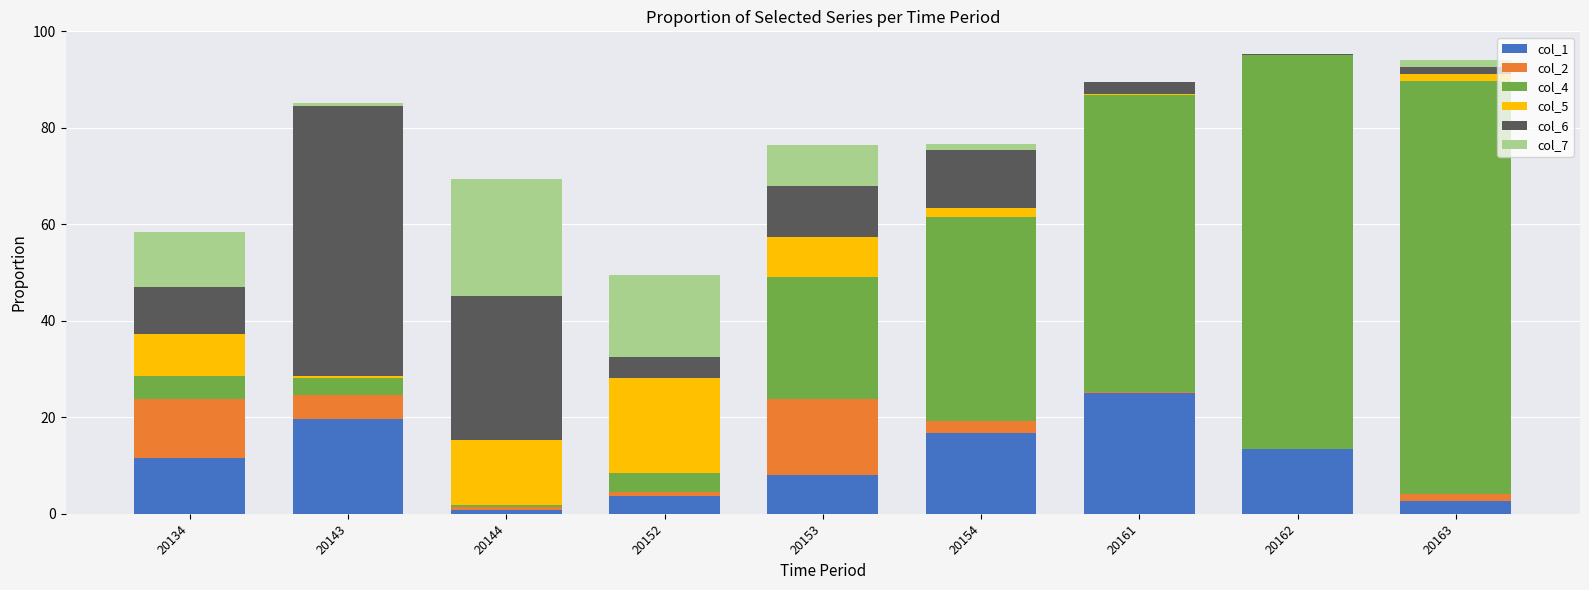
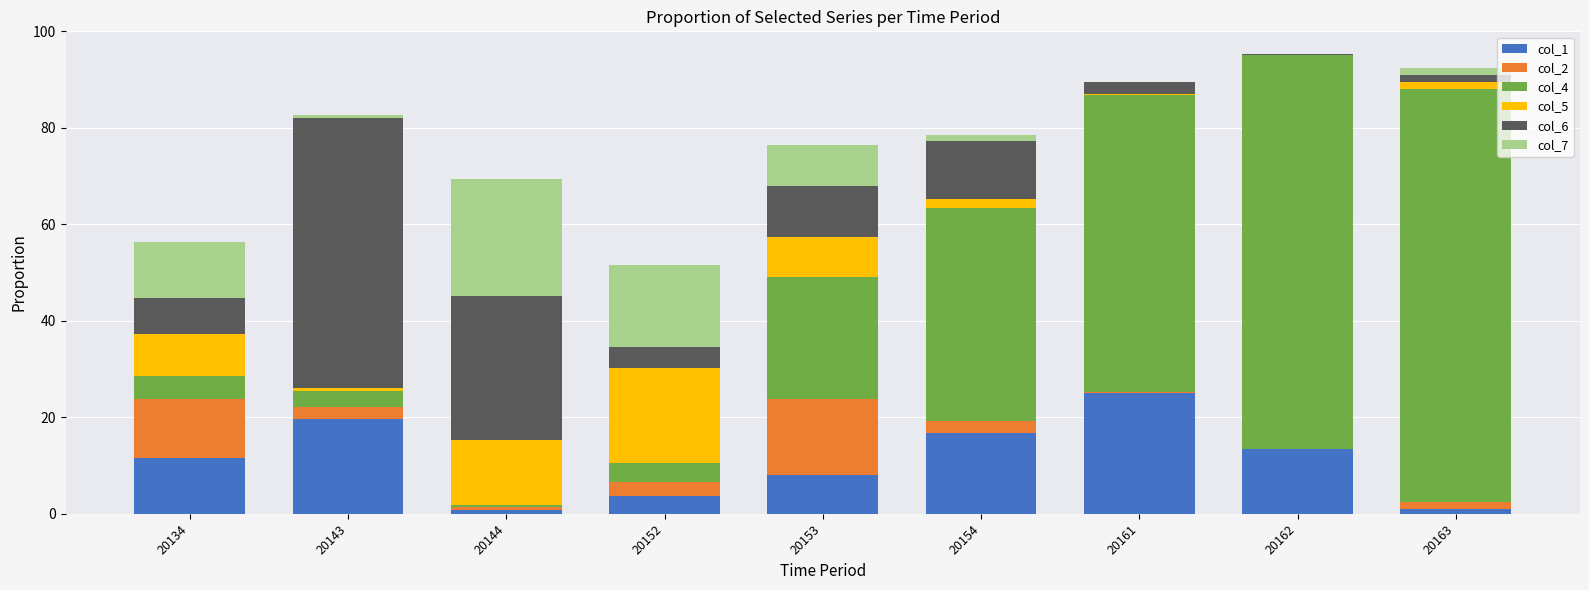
  {
    "col_1": {
      "20134": 11,
      "20143": 20,
      "20144": 1,
      "20152": 4,
      "20153": 8,
      "20154": 17,
      "20161": 25,
      "20162": 13,
-     "20163": 3
+     "20163": 1
    },
    "col_2": {
      "20134": 12,
-     "20143": 5,
+     "20143": 2,
      "20144": 1,
-     "20152": 1,
+     "20152": 3,
      "20153": 16,
      "20154": 2,
      "20162": 0,
      "20163": 1
    },
    "col_4": {
      "20134": 5,
      "20143": 3,
      "20152": 4,
      "20153": 25,
-     "20154": 42,
+     "20154": 44,
      "20161": 62,
      "20162": 82,
      "20163": 86
    },
    "col_5": {
      "20134": 9,
      "20143": 1,
      "20144": 13,
      "20152": 20,
      "20153": 8,
      "20154": 2,
      "20162": 0,
      "20163": 1
    },
    "col_6": {
-     "20134": 10,
+     "20134": 8,
      "20143": 56,
      "20144": 30,
      "20152": 4,
      "20153": 11,
      "20154": 12,
      "20161": 3,
      "20163": 1
    },
    "col_7": {
      "20134": 11,
      "20143": 1,
      "20144": 24,
      "20152": 17,
      "20153": 8,
      "20154": 1,
      "20162": 0,
      "20163": 2
    }
  }
